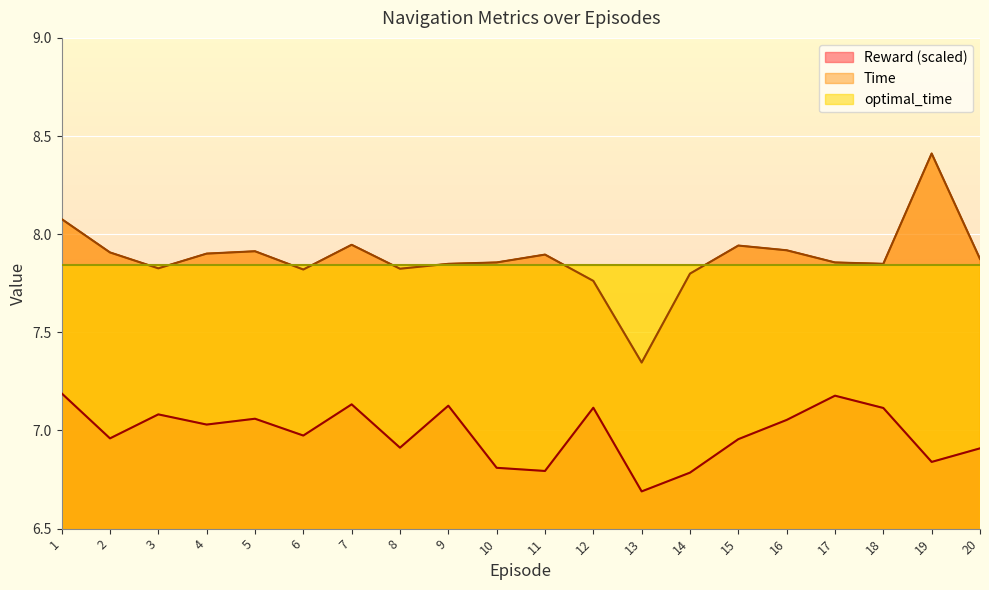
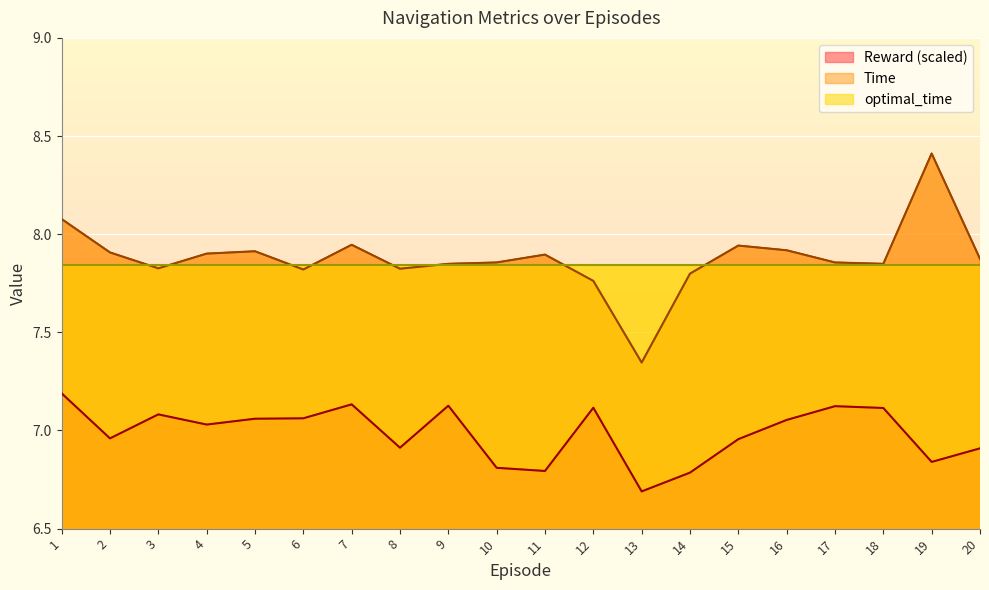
  {
    "Reward (scaled)": {
      "1": 7.19,
      "2": 6.96,
      "3": 7.08,
      "4": 7.03,
      "5": 7.06,
-     "6": 6.97,
+     "6": 7.06,
      "7": 7.13,
      "8": 6.91,
      "9": 7.13,
      "10": 6.81,
      "11": 6.79,
      "12": 7.12,
      "13": 6.69,
      "14": 6.79,
      "15": 6.96,
      "16": 7.05,
-     "17": 7.18,
+     "17": 7.12,
      "18": 7.11,
      "19": 6.84,
      "20": 6.91
    }
  }
